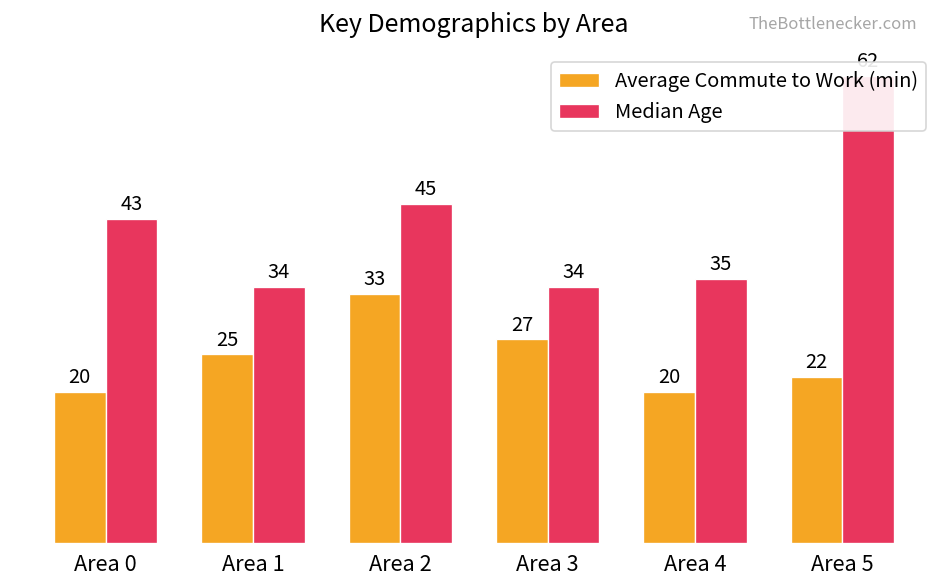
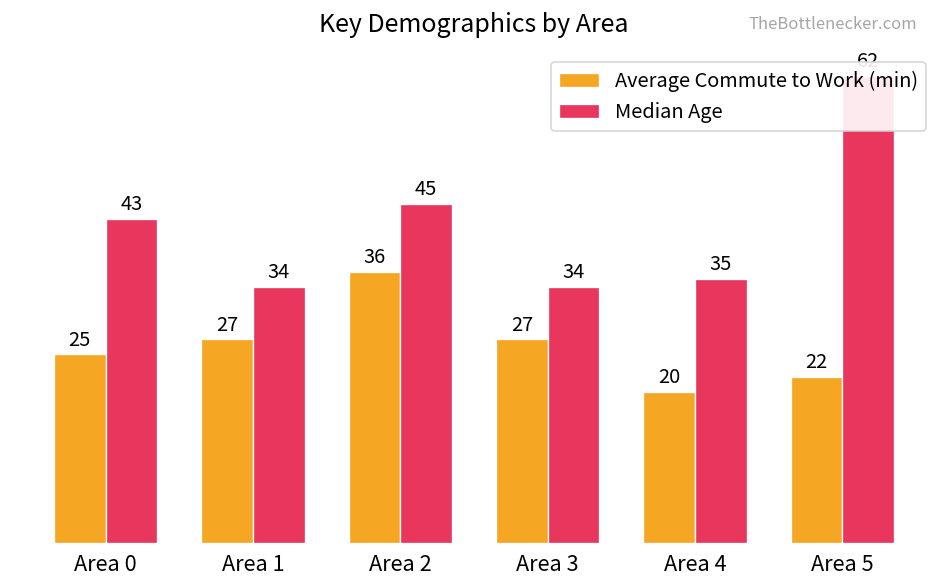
  {
    "Average Commute to Work (min)": {
-     "Area 0": 20,
-     "Area 1": 25,
-     "Area 2": 33,
+     "Area 0": 25,
+     "Area 1": 27,
+     "Area 2": 36,
      "Area 3": 27,
      "Area 4": 20,
      "Area 5": 22
    },
    "Median Age": {
      "Area 0": 43,
      "Area 1": 34,
      "Area 2": 45,
      "Area 3": 34,
      "Area 4": 35
    }
  }
